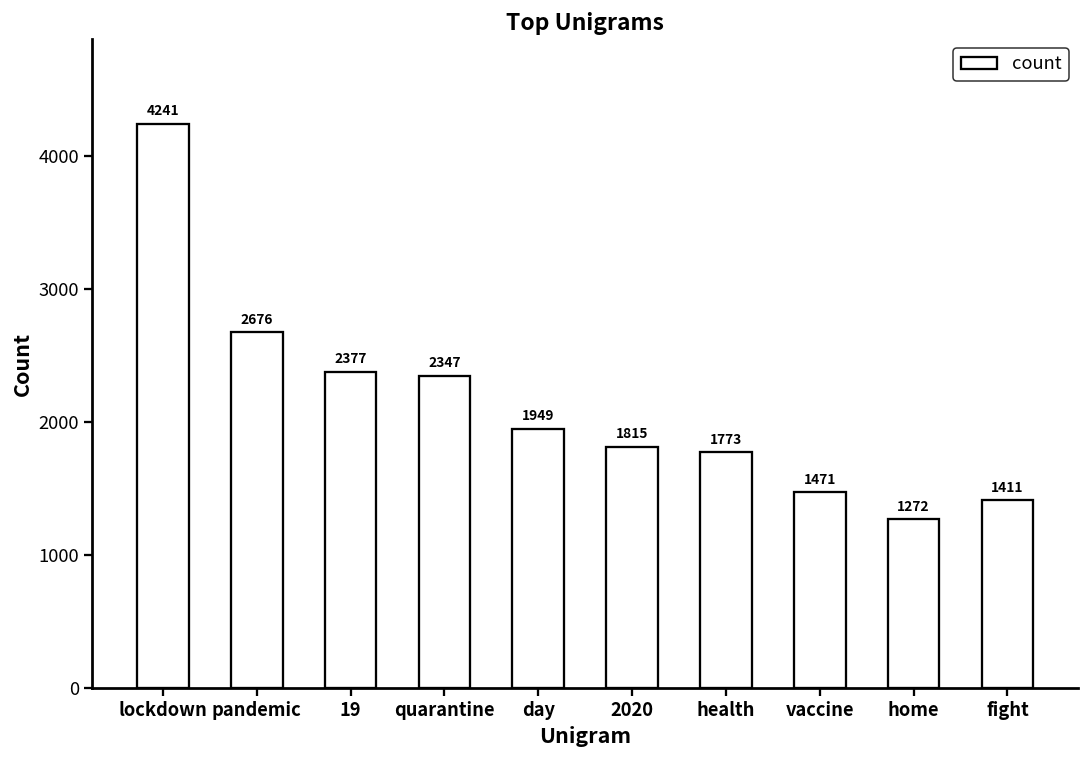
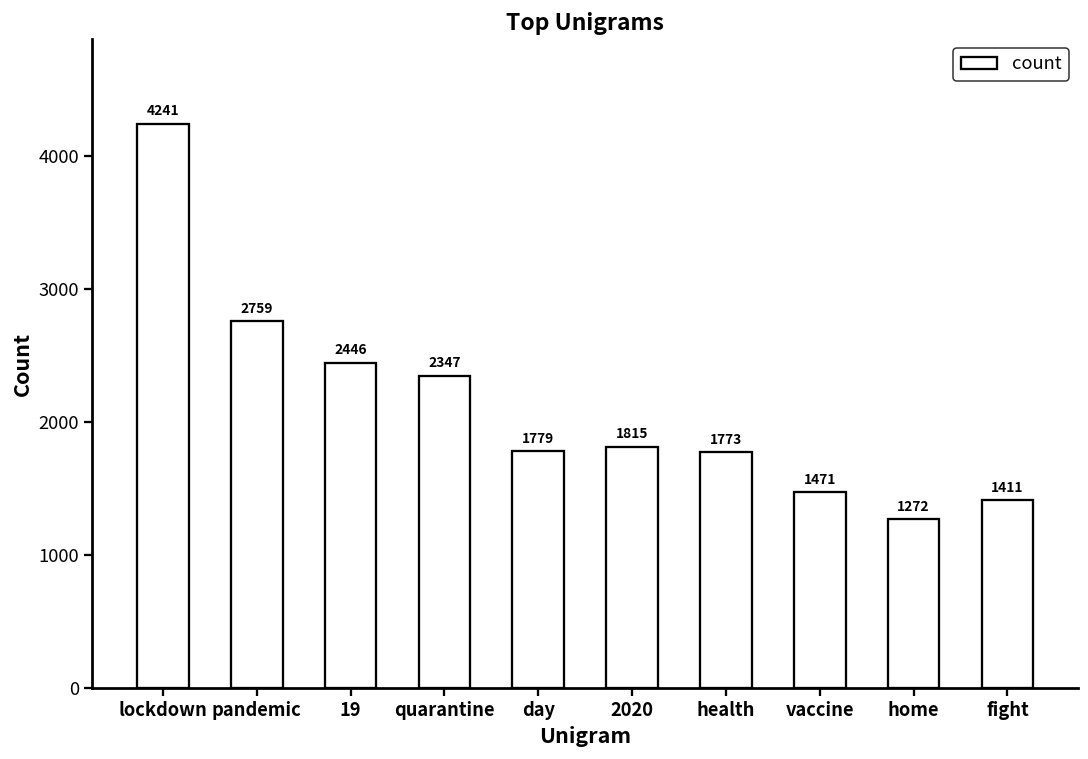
  {
    "lockdown": 4241,
-   "pandemic": 2676,
-   "19": 2377,
+   "pandemic": 2759,
+   "19": 2446,
    "quarantine": 2347,
-   "day": 1949,
+   "day": 1779,
    "2020": 1815,
    "health": 1773,
    "vaccine": 1471,
    "home": 1272,
    "fight": 1411
  }
